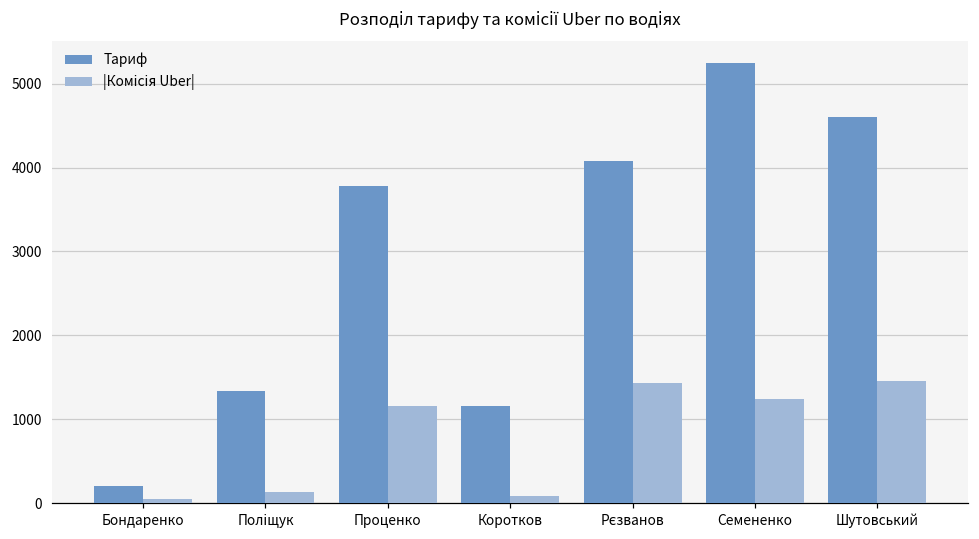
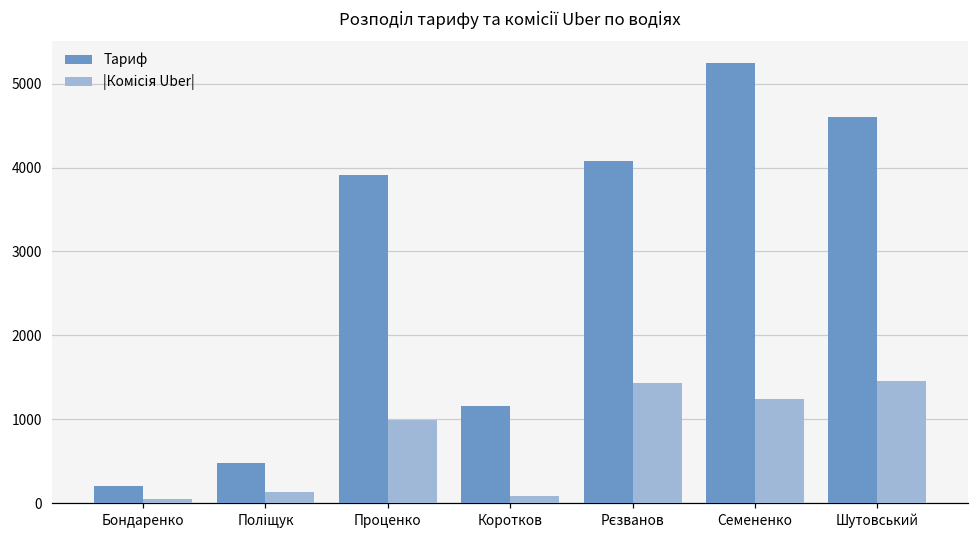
  {
    "Тариф": {
      "Бондаренко": 200,
-     "Поліщук": 1300,
-     "Проценко": 3800,
+     "Поліщук": 500,
+     "Проценко": 3900,
      "Коротков": 1200,
      "Рєзванов": 4100,
      "Семененко": 5300,
      "Шутовський": 4600
    },
    "|Комісія Uber|": {
      "Бондаренко": 0,
      "Поліщук": 100,
-     "Проценко": 1200,
+     "Проценко": 1000,
      "Коротков": 100,
      "Рєзванов": 1400,
      "Семененко": 1200,
      "Шутовський": 1400
    }
  }
